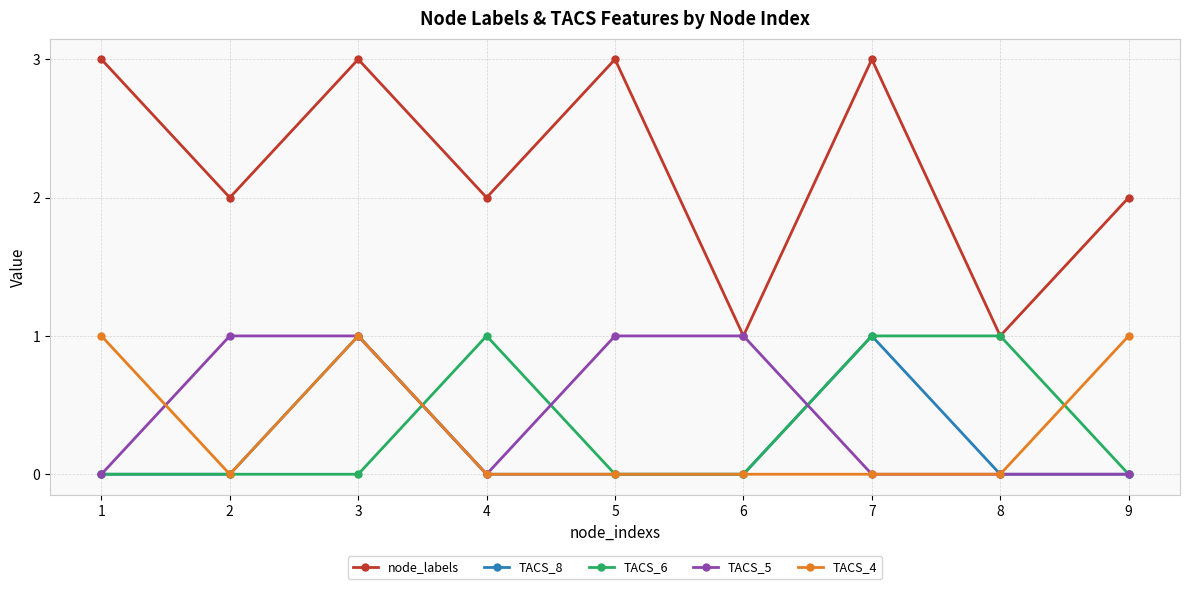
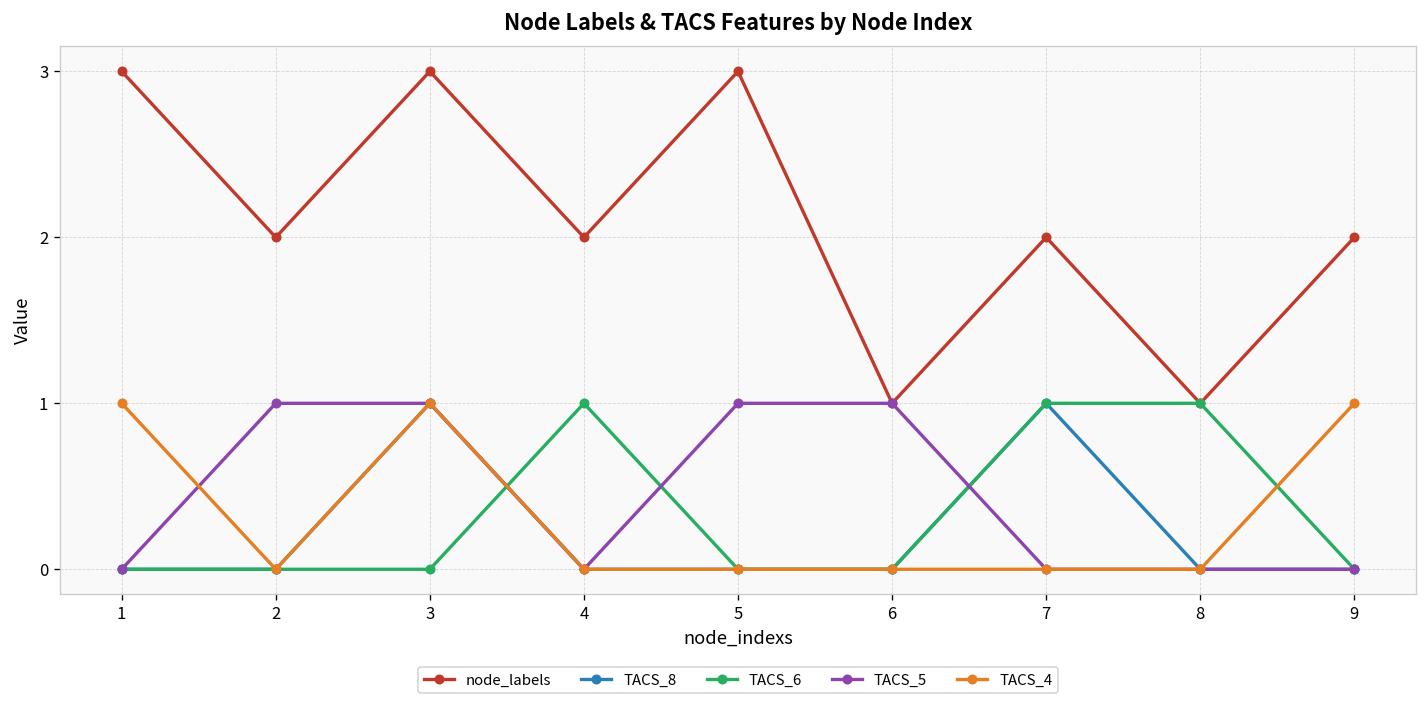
  {
    "node_labels": {
      "1": 3,
      "2": 2,
      "3": 3,
      "4": 2,
      "5": 3,
-     "7": 3,
+     "7": 2,
      "9": 2
    },
    "TACS_6": {
      "3": 0,
      "4": 1
    },
    "TACS_5": {
      "2": 1,
      "5": 1
    },
    "TACS_4": {
      "1": 1,
      "9": 1
    }
  }
